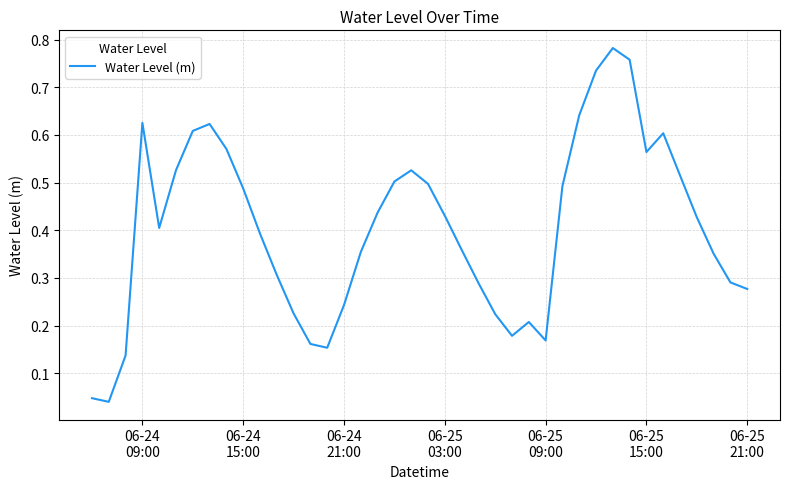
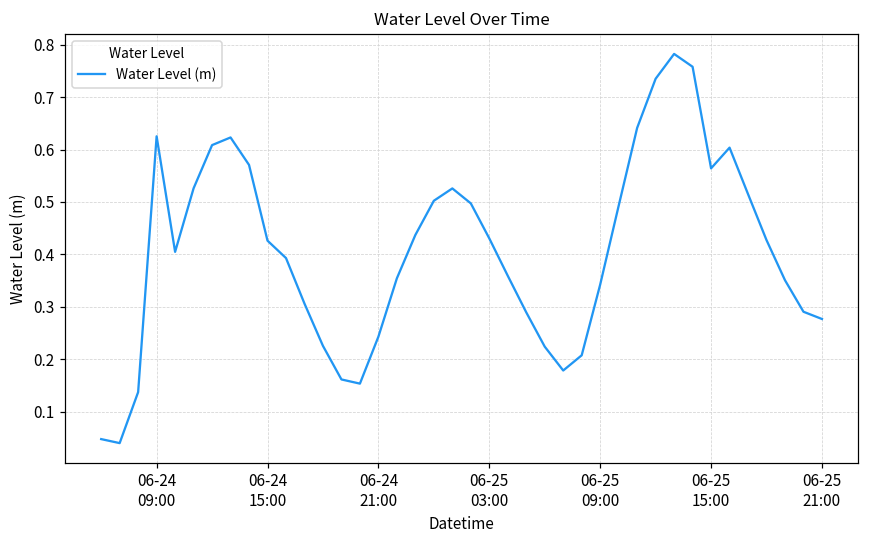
  {
    "06-24 09:00": 0.63,
-   "06-24 15:00": 0.49,
+   "06-24 15:00": 0.43,
    "06-24 21:00": 0.24,
    "06-25 03:00": 0.43,
-   "06-25 09:00": 0.17,
+   "06-25 09:00": 0.34,
    "06-25 15:00": 0.56,
    "06-25 21:00": 0.28
  }
